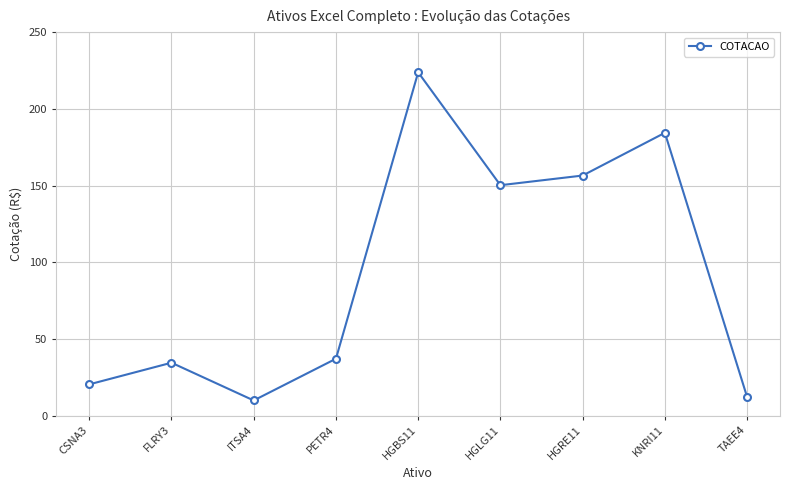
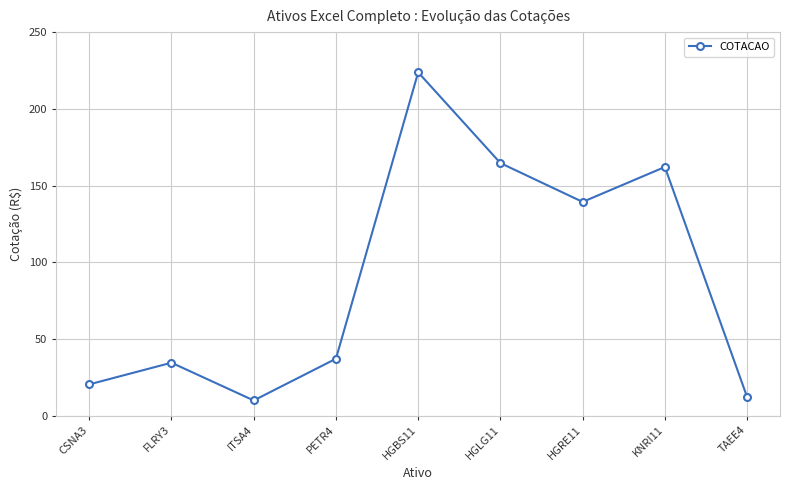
  {
    "CSNA3": 20,
    "FLRY3": 35,
    "ITSA4": 10,
    "PETR4": 37,
    "HGBS11": 224,
-   "HGLG11": 150,
-   "HGRE11": 157,
-   "KNRI11": 184,
+   "HGLG11": 165,
+   "HGRE11": 139,
+   "KNRI11": 162,
    "TAEE4": 12
  }
